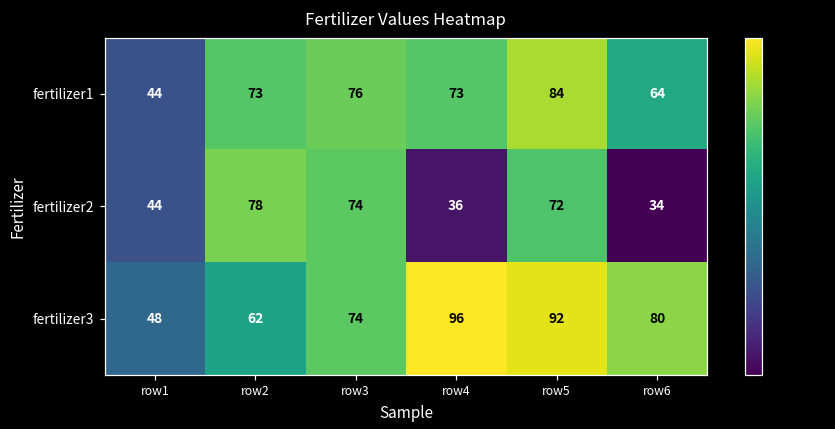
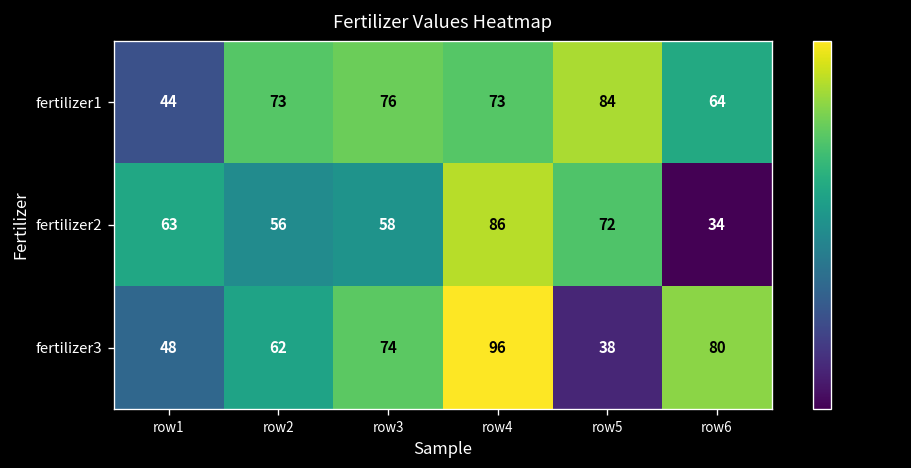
  {
    "fertilizer1": {
      "row1": 44,
      "row2": 73,
      "row3": 76,
      "row4": 73,
      "row5": 84,
      "row6": 64
    },
    "fertilizer2": {
-     "row1": 44,
-     "row2": 78,
-     "row3": 74,
-     "row4": 36,
+     "row1": 63,
+     "row2": 56,
+     "row3": 58,
+     "row4": 86,
      "row5": 72,
      "row6": 34
    },
    "fertilizer3": {
      "row1": 48,
      "row2": 62,
      "row3": 74,
      "row4": 96,
-     "row5": 92,
+     "row5": 38,
      "row6": 80
    }
  }
